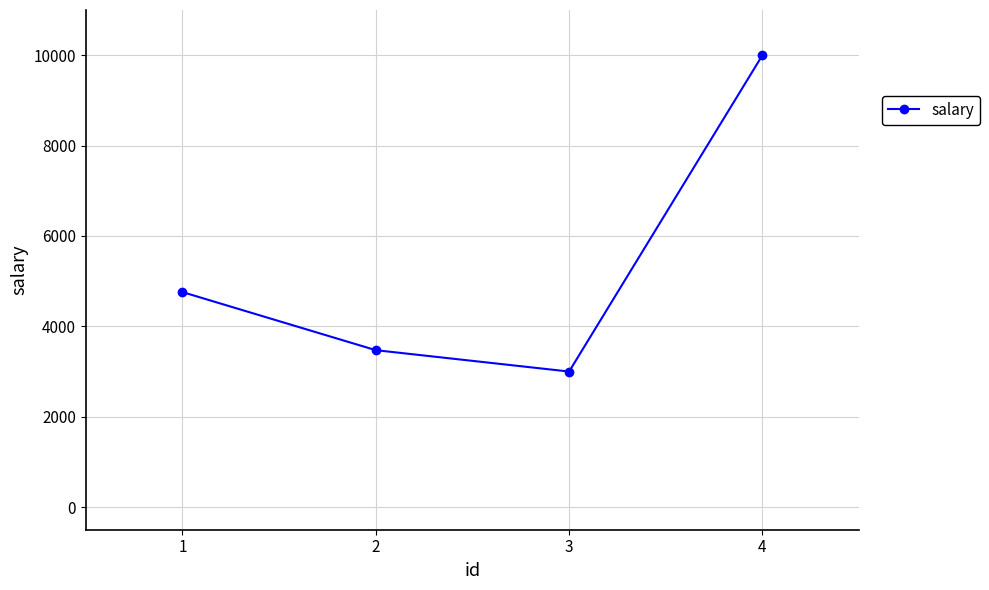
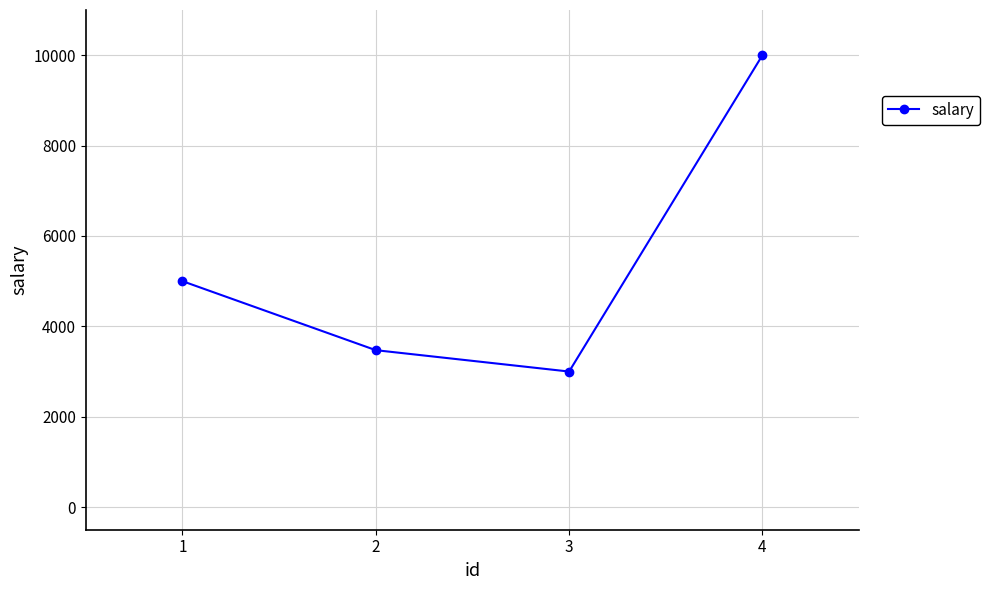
  {
-   "1": 4800,
+   "1": 5000,
    "2": 3500,
    "3": 3000,
    "4": 10000
  }
